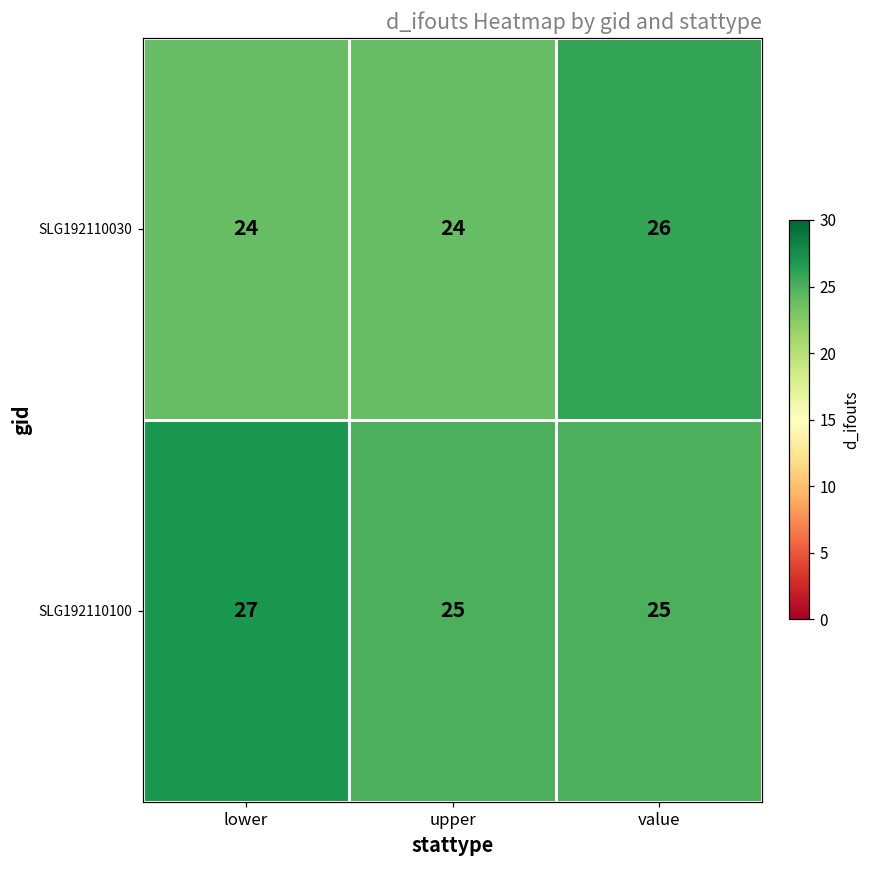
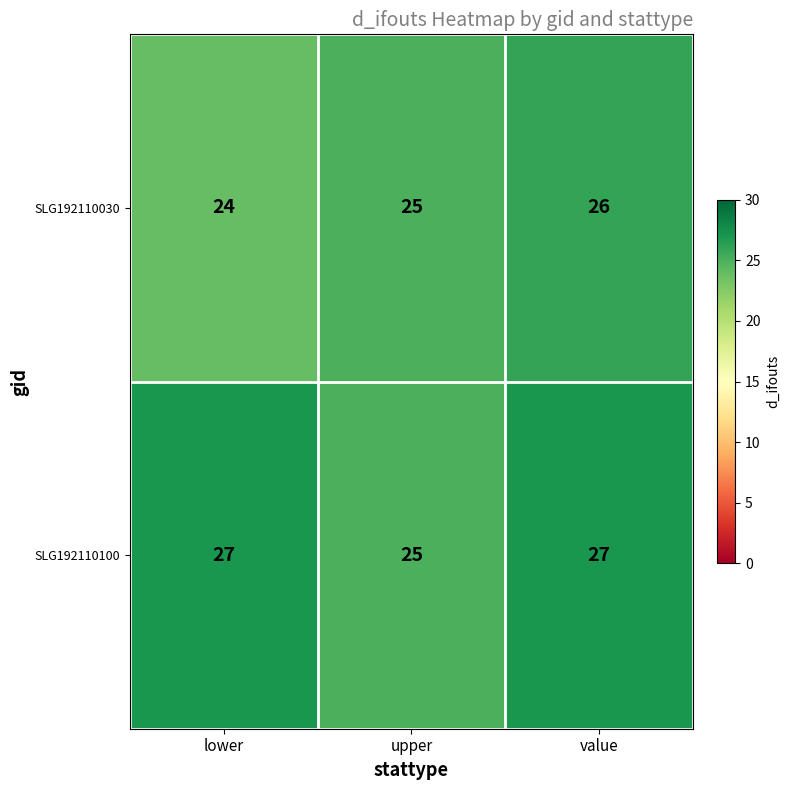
  {
    "SLG192110030": {
      "lower": 24,
-     "upper": 24,
+     "upper": 25,
      "value": 26
    },
    "SLG192110100": {
      "lower": 27,
      "upper": 25,
-     "value": 25
+     "value": 27
    }
  }
